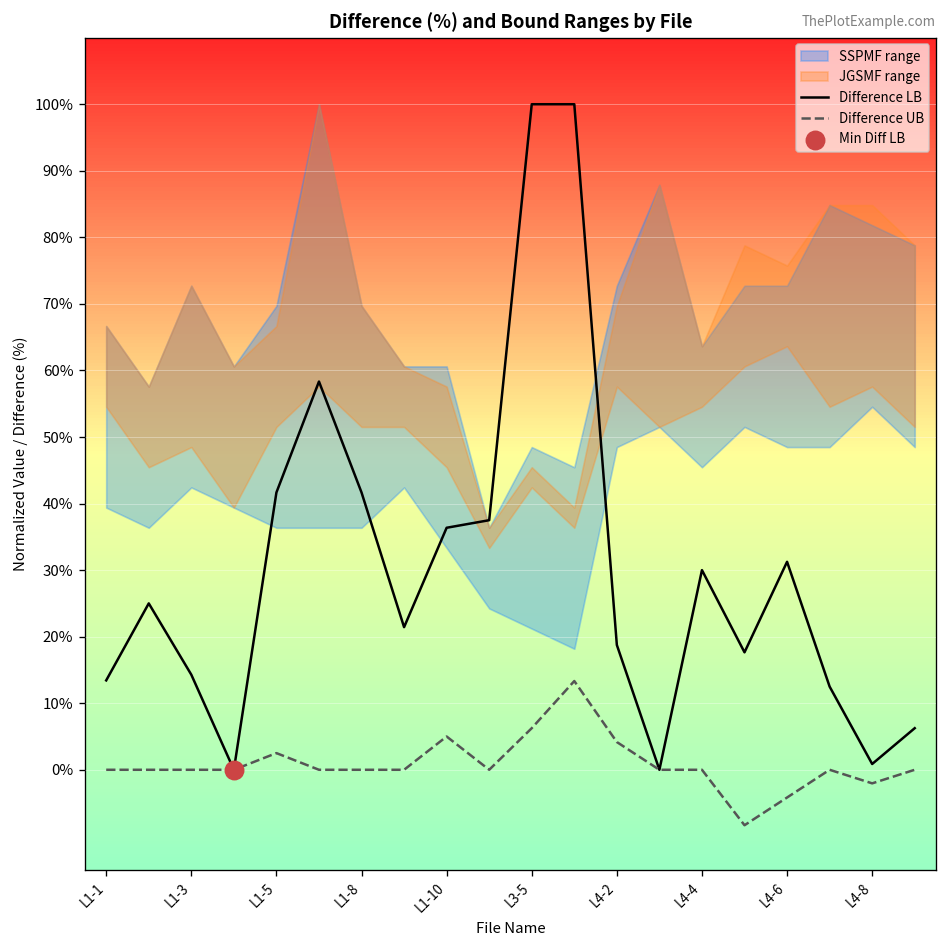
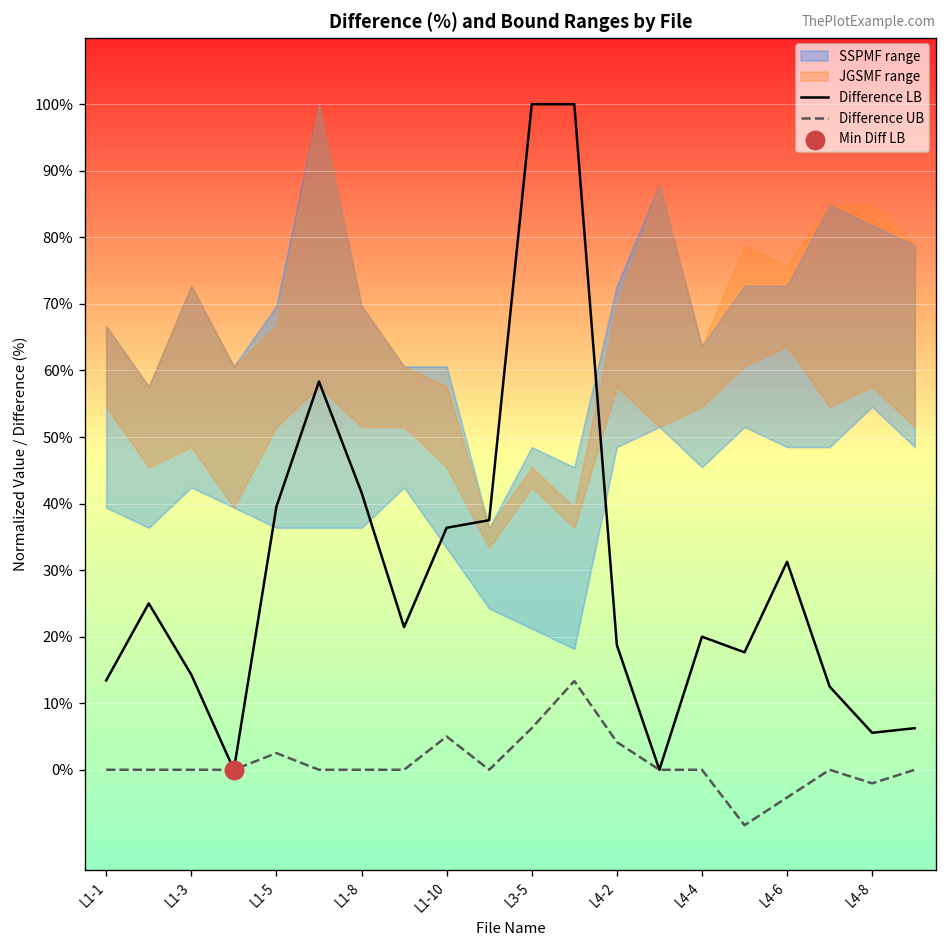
  {
    "Difference LB": {
      "L1-1": "13%",
      "L1-3": "14%",
-     "L1-5": "42%",
+     "L1-5": "40%",
      "L1-8": "42%",
      "L1-10": "36%",
      "L3-5": "100%",
      "L4-2": "19%",
-     "L4-4": "30%",
+     "L4-4": "20%",
      "L4-6": "31%",
-     "L4-8": "1%"
+     "L4-8": "6%"
    },
    "Difference UB": {
      "L1-1": "0%",
      "L1-3": "0%",
      "L1-5": "3%",
      "L1-8": "0%",
      "L1-10": "5%",
      "L3-5": "6%",
      "L4-2": "4%",
      "L4-4": "0%",
      "L4-6": "-4%",
      "L4-8": "-2%"
    }
  }
